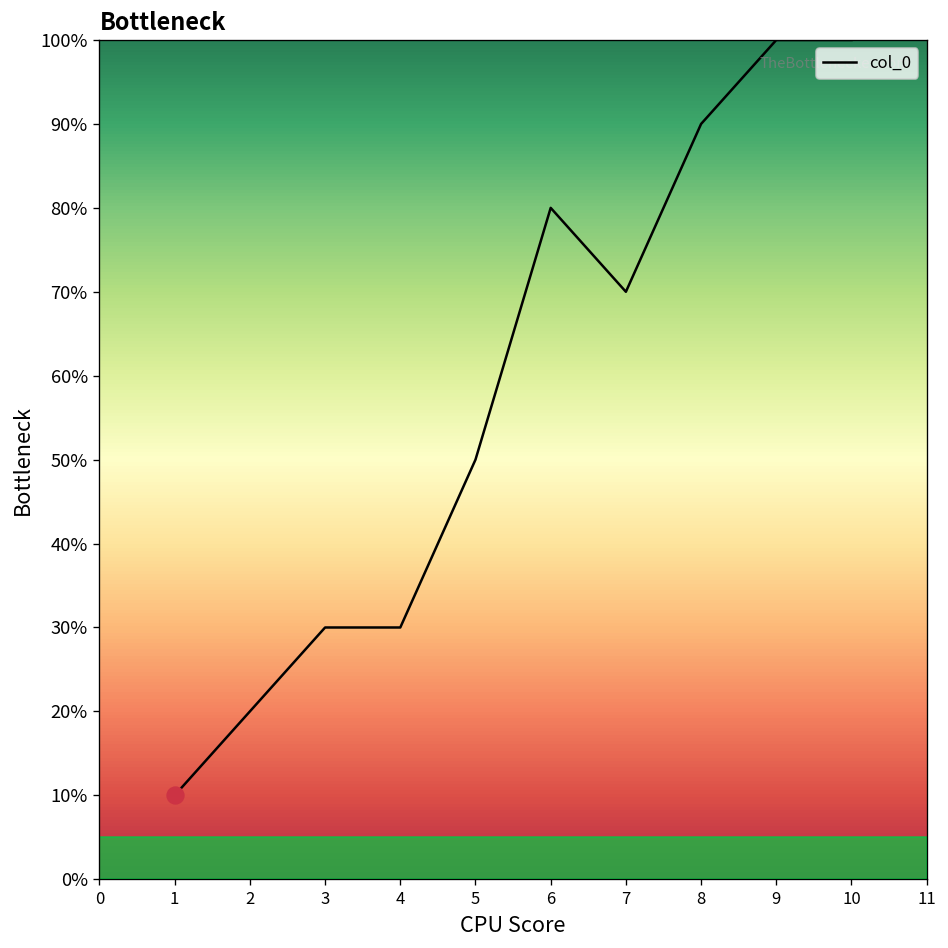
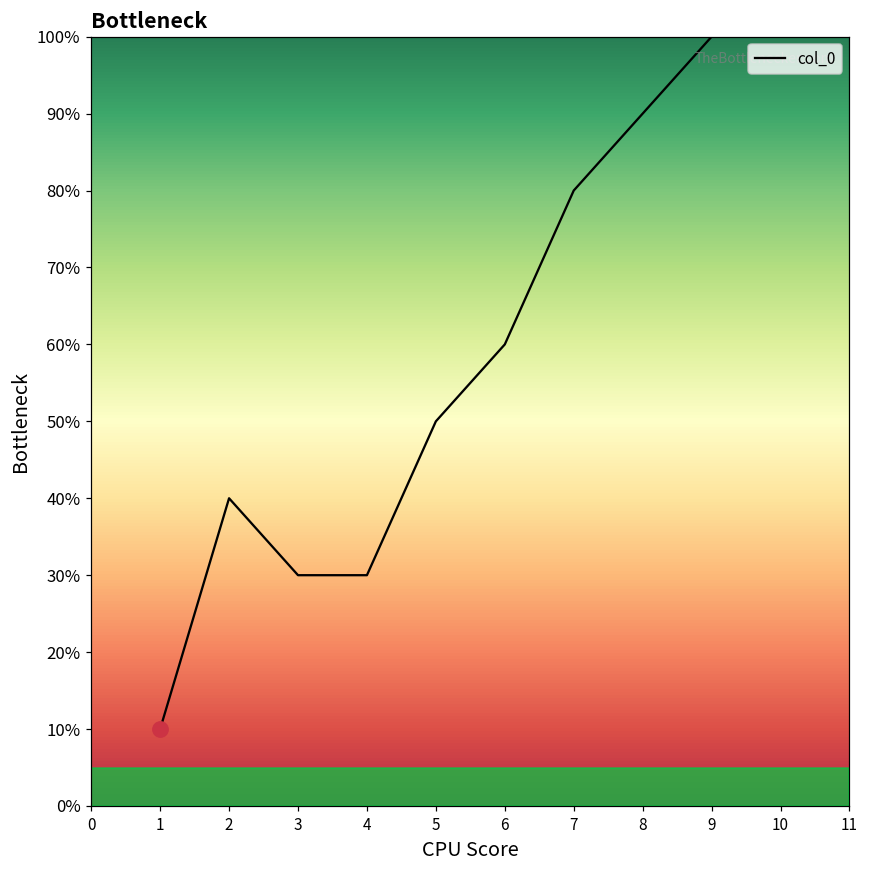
  {
    "col_0": {
-     "2": "20%",
+     "2": "40%",
      "3": "30%",
      "4": "30%",
      "5": "50%",
-     "6": "80%",
-     "7": "70%",
+     "6": "60%",
+     "7": "80%",
      "8": "90%",
      "9": "100%",
      "10": "100%"
    }
  }
